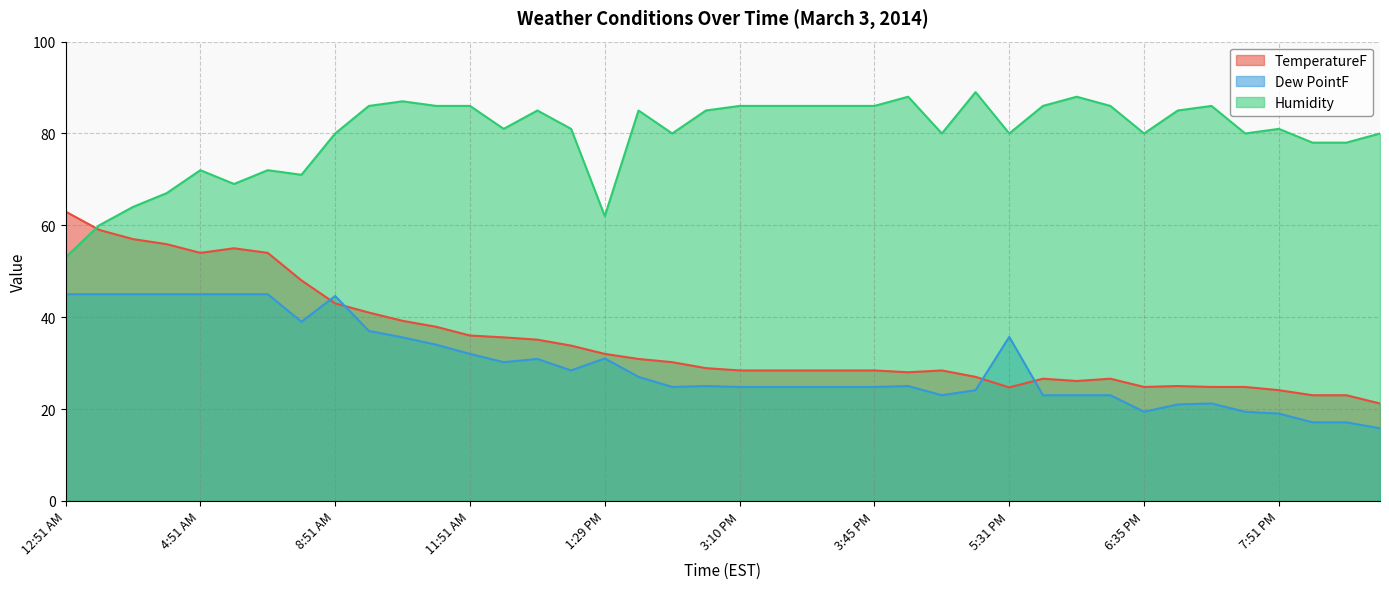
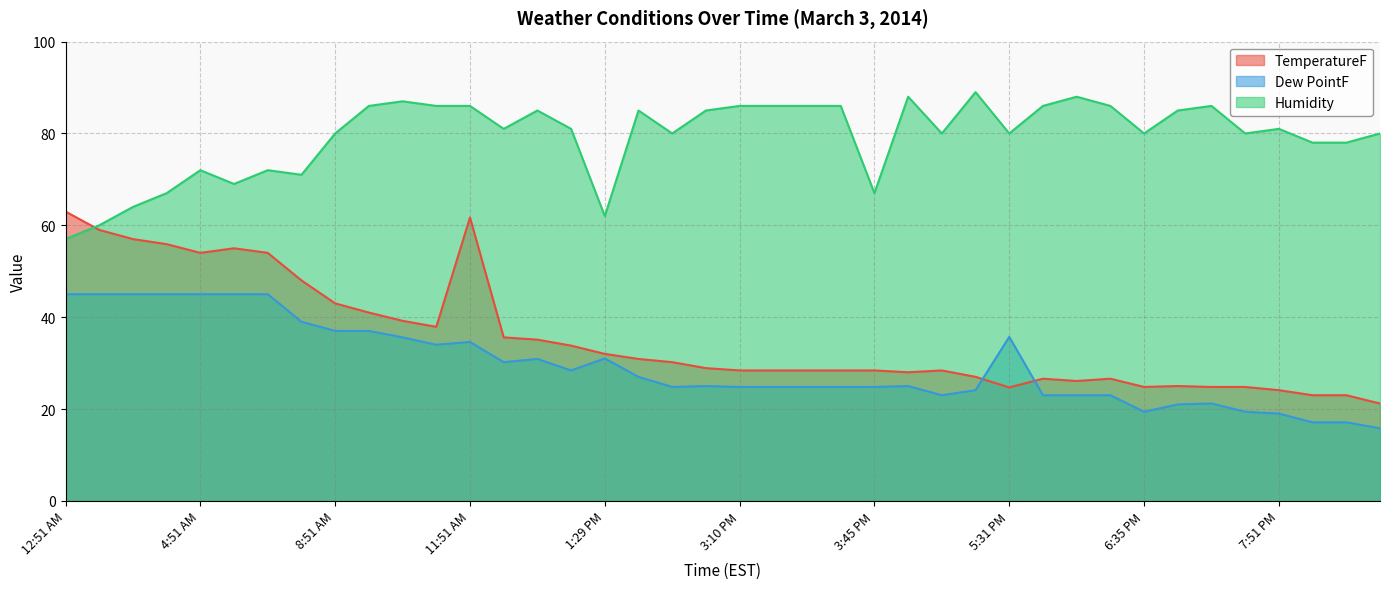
  {
    "TemperatureF": {
      "12:51 AM": 63,
      "4:51 AM": 54,
      "8:51 AM": 43,
-     "11:51 AM": 36,
+     "11:51 AM": 62,
      "1:29 PM": 32,
      "3:10 PM": 28,
      "3:45 PM": 28,
      "5:31 PM": 25,
      "6:35 PM": 25,
      "7:51 PM": 24
    },
    "Dew PointF": {
      "12:51 AM": 45,
      "4:51 AM": 45,
-     "8:51 AM": 45,
-     "11:51 AM": 32,
+     "8:51 AM": 37,
+     "11:51 AM": 35,
      "1:29 PM": 31,
      "3:10 PM": 25,
      "3:45 PM": 25,
      "5:31 PM": 36,
      "6:35 PM": 19,
      "7:51 PM": 19
    },
    "Humidity": {
-     "12:51 AM": 53,
+     "12:51 AM": 57,
      "4:51 AM": 72,
      "8:51 AM": 80,
      "11:51 AM": 86,
      "1:29 PM": 62,
      "3:10 PM": 86,
-     "3:45 PM": 86,
+     "3:45 PM": 67,
      "5:31 PM": 80,
      "6:35 PM": 80,
      "7:51 PM": 81
    }
  }
